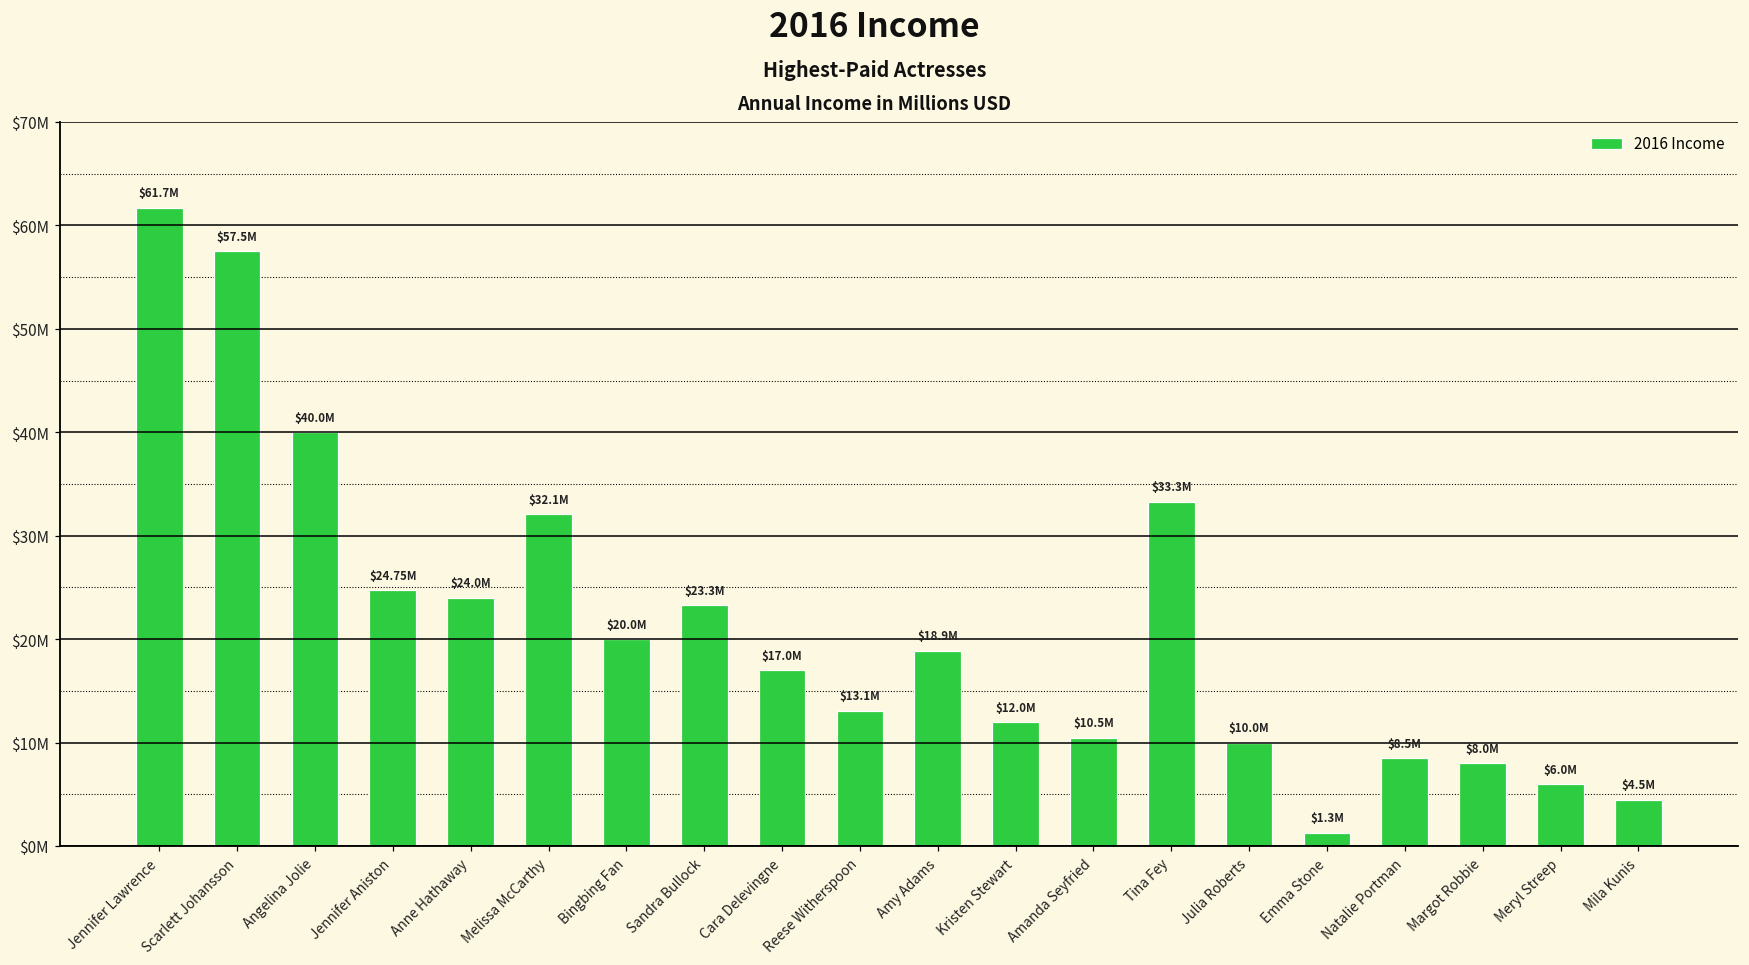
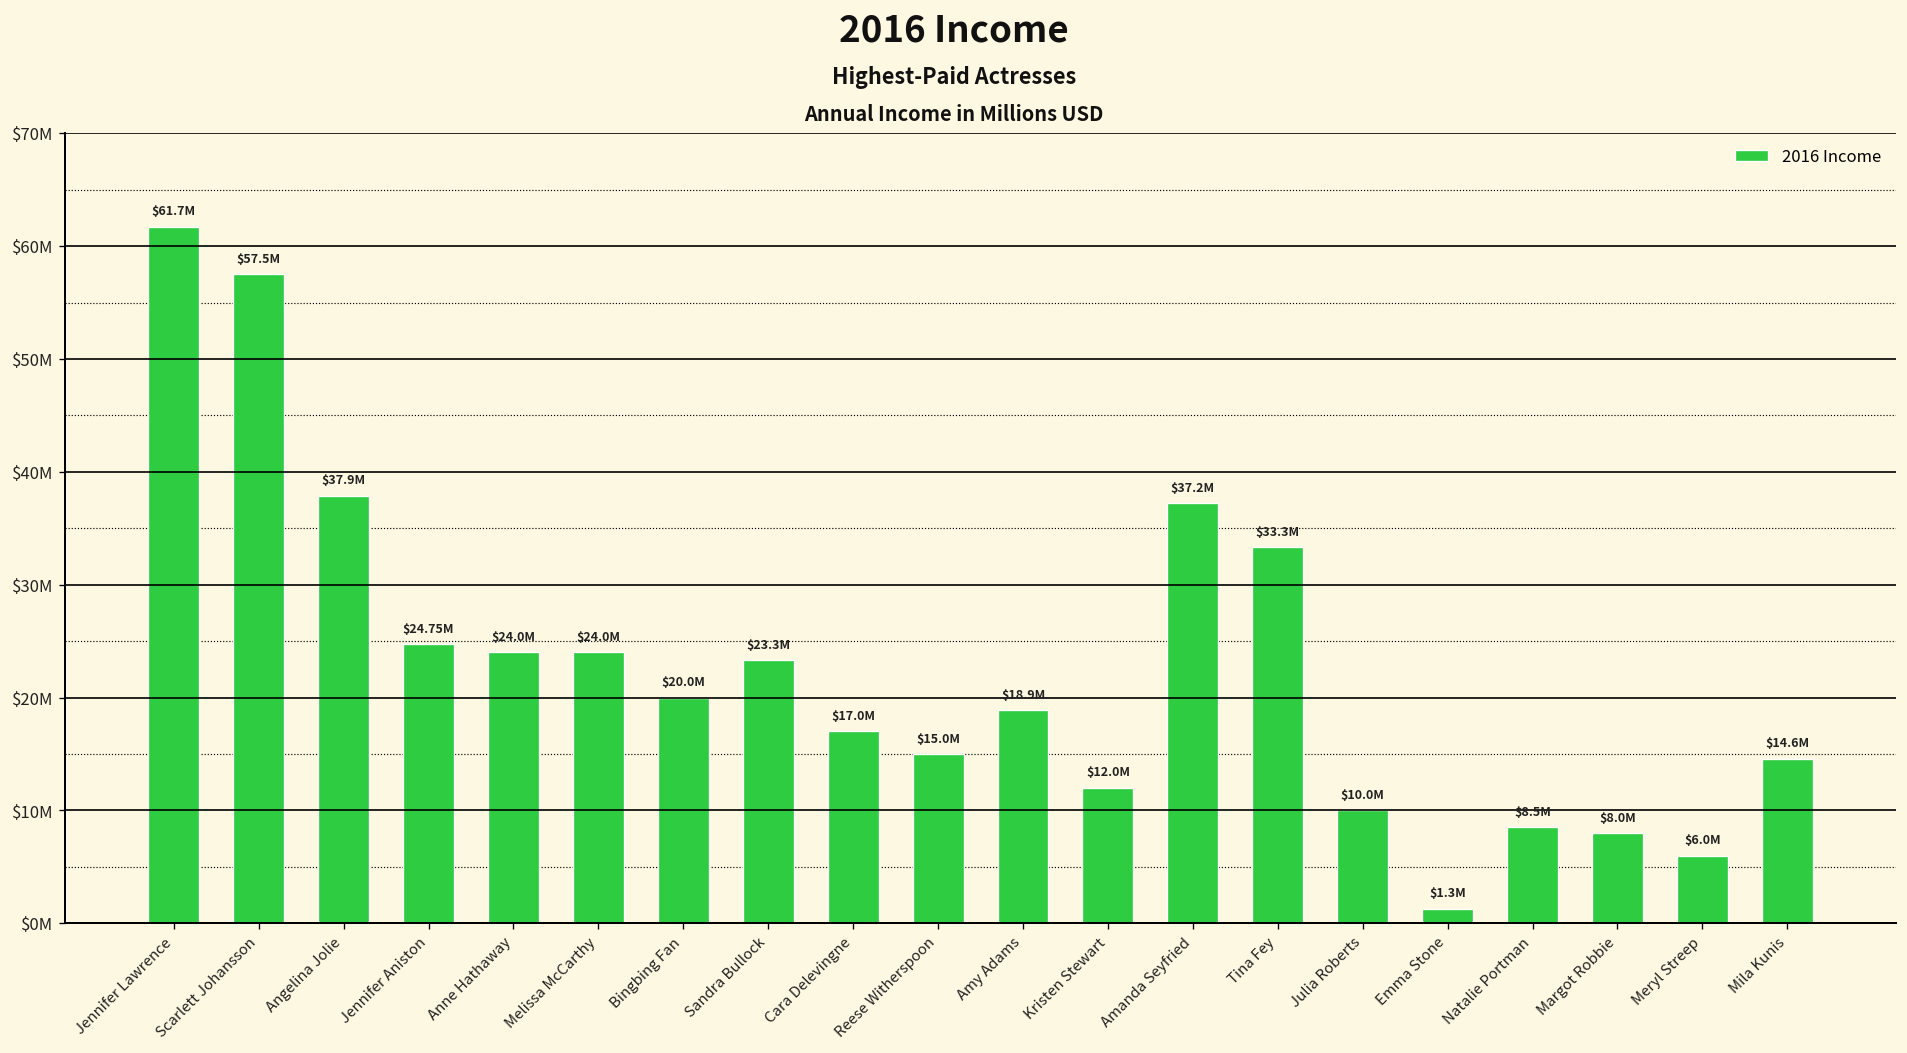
  {
    "Jennifer Lawrence": "$61.7M",
    "Scarlett Johansson": "$57.5M",
-   "Angelina Jolie": "$40.0M",
+   "Angelina Jolie": "$37.9M",
    "Jennifer Aniston": "$24.75M",
    "Anne Hathaway": "$24.0M",
-   "Melissa McCarthy": "$32.1M",
+   "Melissa McCarthy": "$24.0M",
    "Bingbing Fan": "$20.0M",
    "Sandra Bullock": "$23.3M",
    "Cara Delevingne": "$17.0M",
-   "Reese Witherspoon": "$13.1M",
+   "Reese Witherspoon": "$15.0M",
    "Amy Adams": "$18.9M",
    "Kristen Stewart": "$12.0M",
-   "Amanda Seyfried": "$10.5M",
+   "Amanda Seyfried": "$37.2M",
    "Tina Fey": "$33.3M",
    "Julia Roberts": "$10.0M",
    "Emma Stone": "$1.3M",
    "Natalie Portman": "$8.5M",
    "Margot Robbie": "$8.0M",
    "Meryl Streep": "$6.0M",
-   "Mila Kunis": "$4.5M"
+   "Mila Kunis": "$14.6M"
  }
